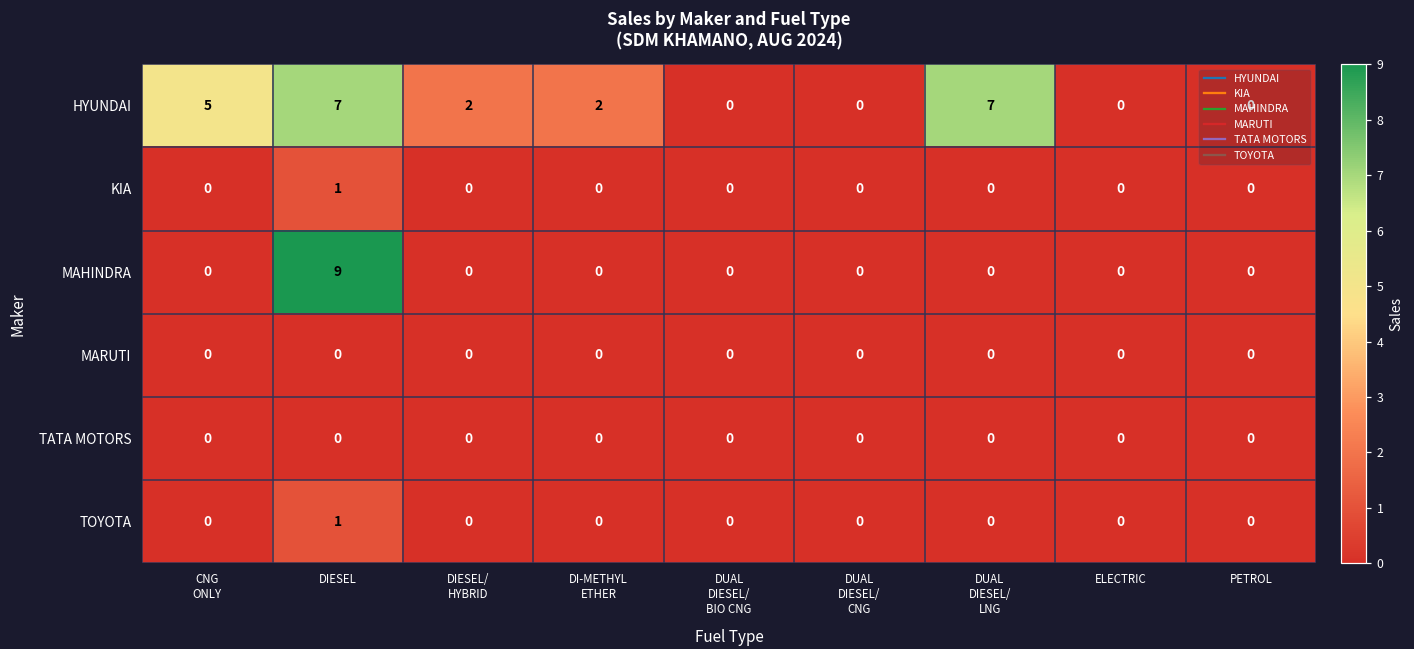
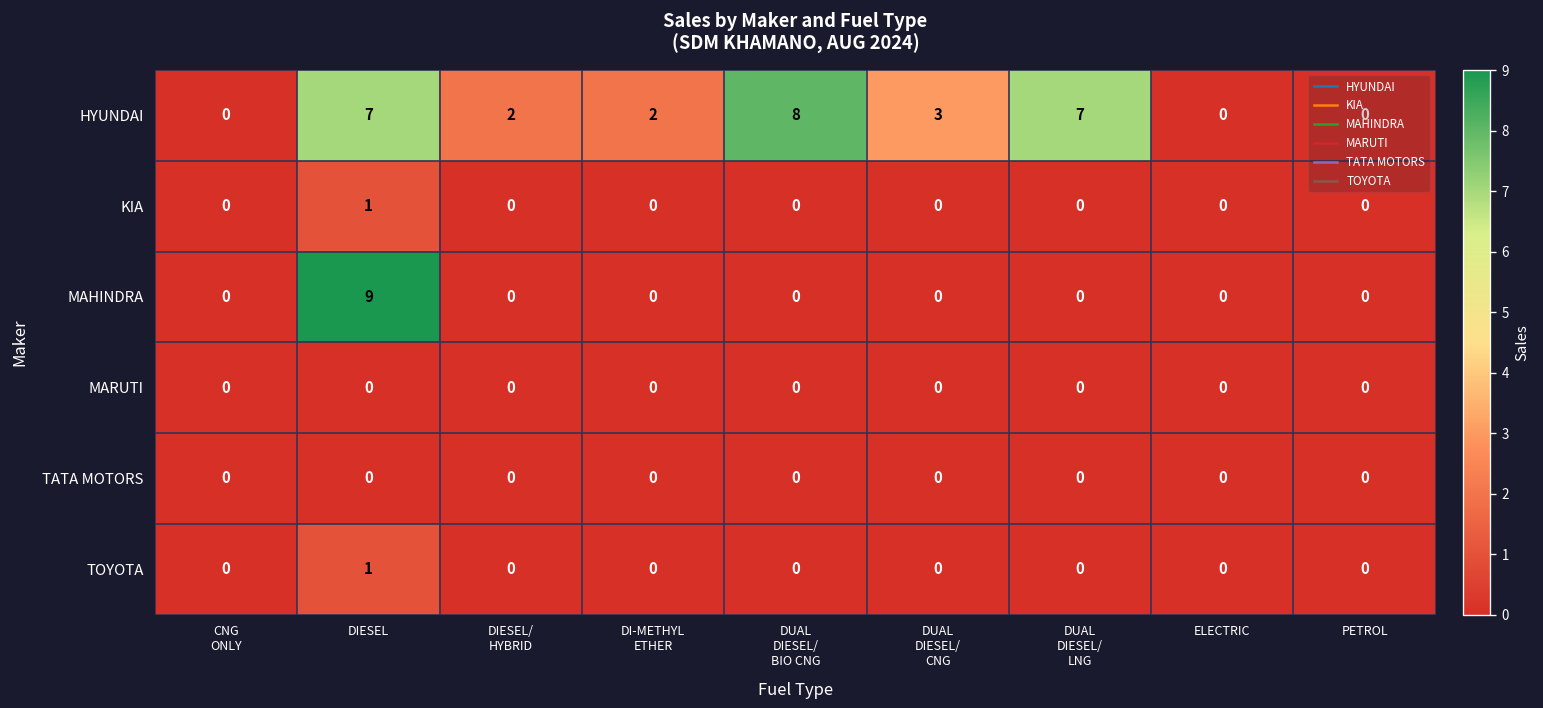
  {
    "HYUNDAI": {
-     "CNG ONLY": 5,
+     "CNG ONLY": 0,
      "DIESEL": 7,
      "DIESEL/ HYBRID": 2,
      "DI-METHYL ETHER": 2,
-     "DUAL DIESEL/ BIO CNG": 0,
-     "DUAL DIESEL/ CNG": 0,
+     "DUAL DIESEL/ BIO CNG": 8,
+     "DUAL DIESEL/ CNG": 3,
      "DUAL DIESEL/ LNG": 7,
      "ELECTRIC": 0
    },
    "KIA": {
      "CNG ONLY": 0,
      "DIESEL": 1,
      "DIESEL/ HYBRID": 0,
      "DI-METHYL ETHER": 0,
      "DUAL DIESEL/ BIO CNG": 0,
      "DUAL DIESEL/ CNG": 0,
      "DUAL DIESEL/ LNG": 0,
      "ELECTRIC": 0,
      "PETROL": 0
    },
    "MAHINDRA": {
      "CNG ONLY": 0,
      "DIESEL": 9,
      "DIESEL/ HYBRID": 0,
      "DI-METHYL ETHER": 0,
      "DUAL DIESEL/ BIO CNG": 0,
      "DUAL DIESEL/ CNG": 0,
      "DUAL DIESEL/ LNG": 0,
      "ELECTRIC": 0,
      "PETROL": 0
    },
    "MARUTI": {
      "CNG ONLY": 0,
      "DIESEL": 0,
      "DIESEL/ HYBRID": 0,
      "DI-METHYL ETHER": 0,
      "DUAL DIESEL/ BIO CNG": 0,
      "DUAL DIESEL/ CNG": 0,
      "DUAL DIESEL/ LNG": 0,
      "ELECTRIC": 0,
      "PETROL": 0
    },
    "TATA MOTORS": {
      "CNG ONLY": 0,
      "DIESEL": 0,
      "DIESEL/ HYBRID": 0,
      "DI-METHYL ETHER": 0,
      "DUAL DIESEL/ BIO CNG": 0,
      "DUAL DIESEL/ CNG": 0,
      "DUAL DIESEL/ LNG": 0,
      "ELECTRIC": 0,
      "PETROL": 0
    },
    "TOYOTA": {
      "CNG ONLY": 0,
      "DIESEL": 1,
      "DIESEL/ HYBRID": 0,
      "DI-METHYL ETHER": 0,
      "DUAL DIESEL/ BIO CNG": 0,
      "DUAL DIESEL/ CNG": 0,
      "DUAL DIESEL/ LNG": 0,
      "ELECTRIC": 0,
      "PETROL": 0
    }
  }
